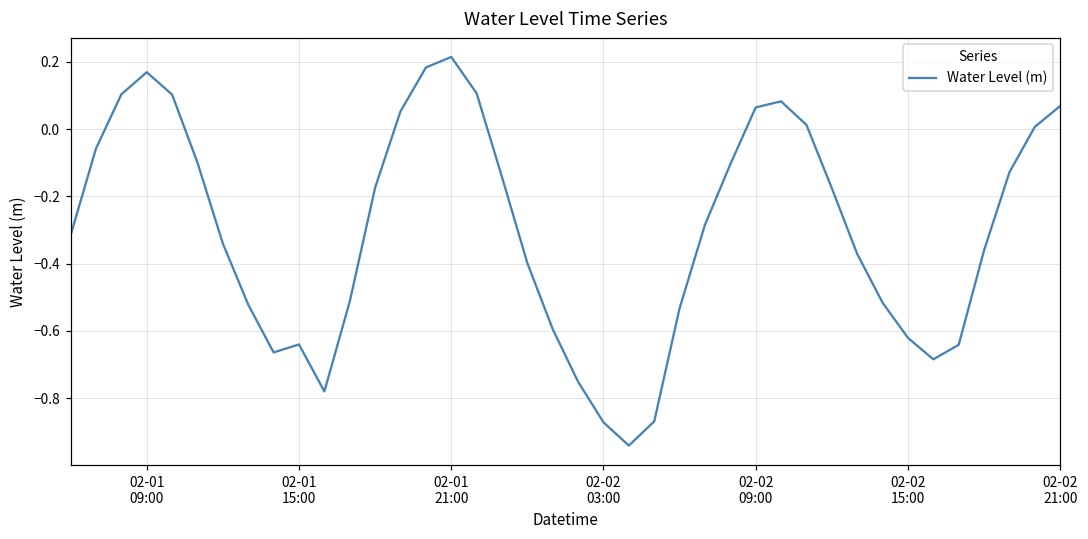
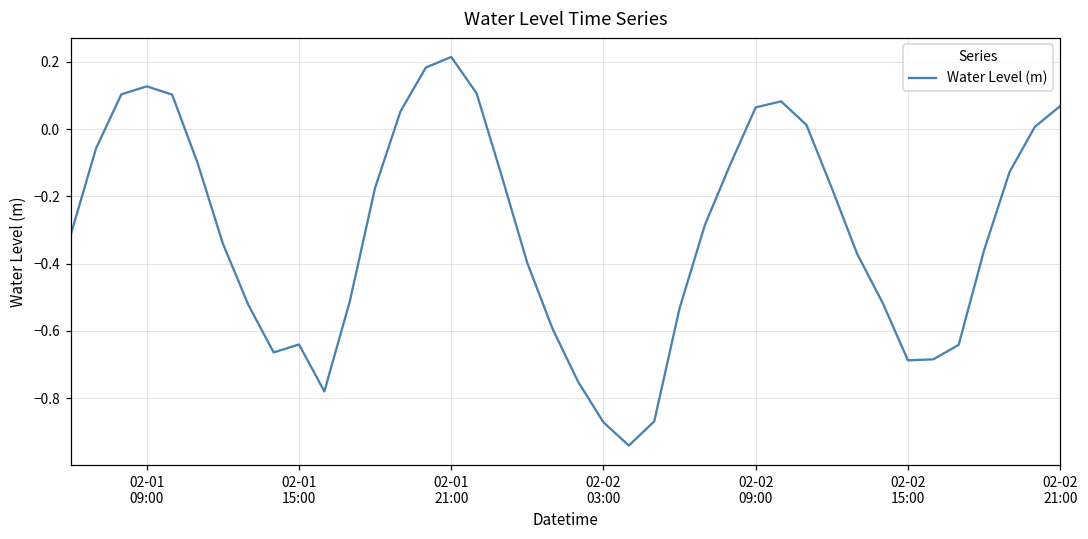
  {
-   "02-01 09:00": 0.17,
+   "02-01 09:00": 0.13,
    "02-01 15:00": -0.64,
    "02-01 21:00": 0.21,
    "02-02 03:00": -0.87,
    "02-02 09:00": 0.06,
-   "02-02 15:00": -0.62,
+   "02-02 15:00": -0.69,
    "02-02 21:00": 0.07
  }
